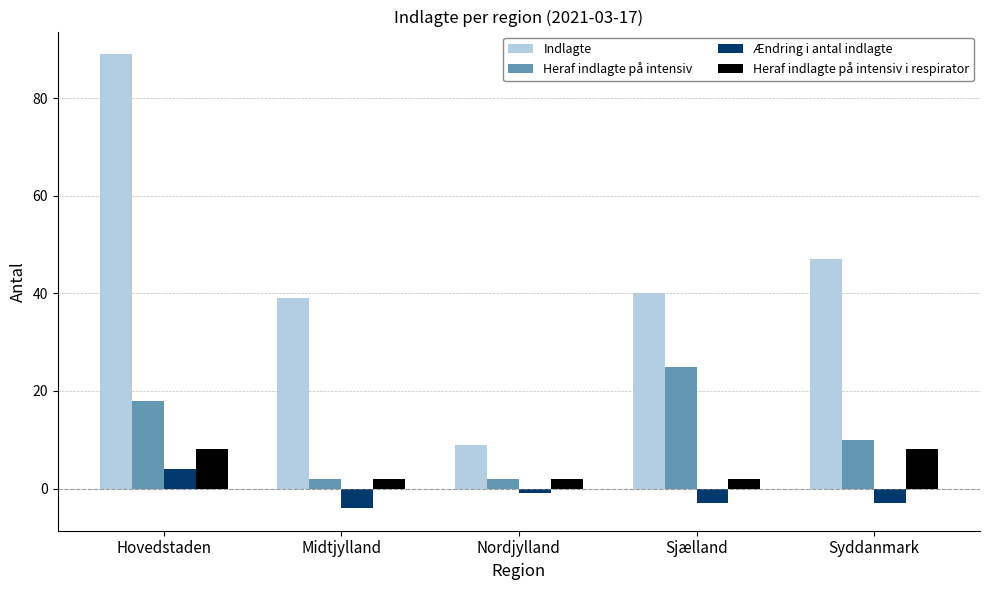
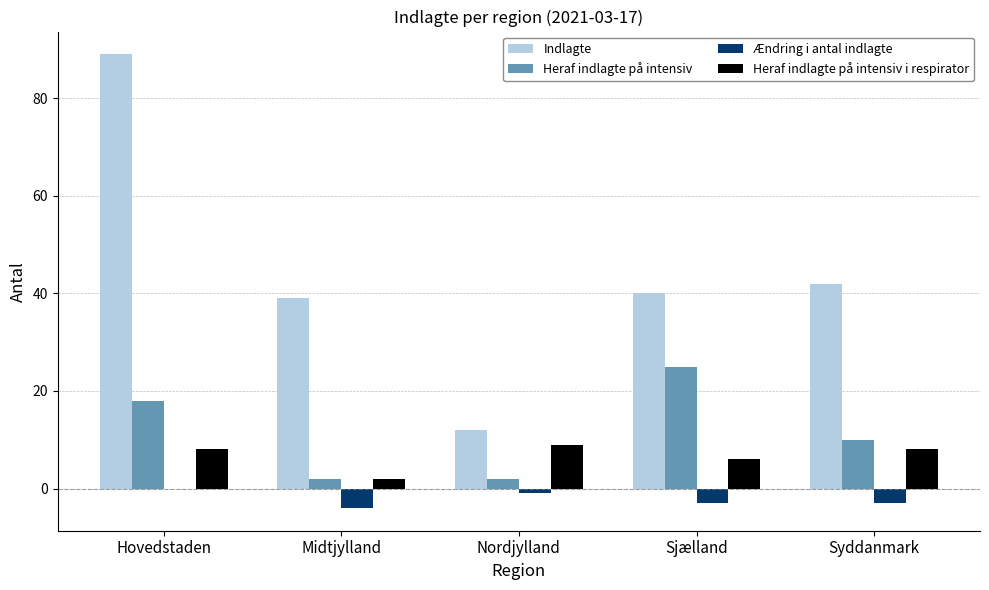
  {
    "Indlagte": {
      "Hovedstaden": 89,
      "Midtjylland": 39,
-     "Nordjylland": 9,
+     "Nordjylland": 12,
      "Sjælland": 40,
-     "Syddanmark": 47
+     "Syddanmark": 42
    },
    "Heraf indlagte på intensiv": {
      "Hovedstaden": 18,
      "Midtjylland": 2,
      "Nordjylland": 2,
      "Sjælland": 25,
      "Syddanmark": 10
    },
    "Ændring i antal indlagte": {
-     "Hovedstaden": 4,
+     "Hovedstaden": 0,
      "Midtjylland": -4,
      "Nordjylland": -1,
      "Sjælland": -3,
      "Syddanmark": -3
    },
    "Heraf indlagte på intensiv i respirator": {
      "Hovedstaden": 8,
      "Midtjylland": 2,
-     "Nordjylland": 2,
-     "Sjælland": 2,
+     "Nordjylland": 9,
+     "Sjælland": 6,
      "Syddanmark": 8
    }
  }
